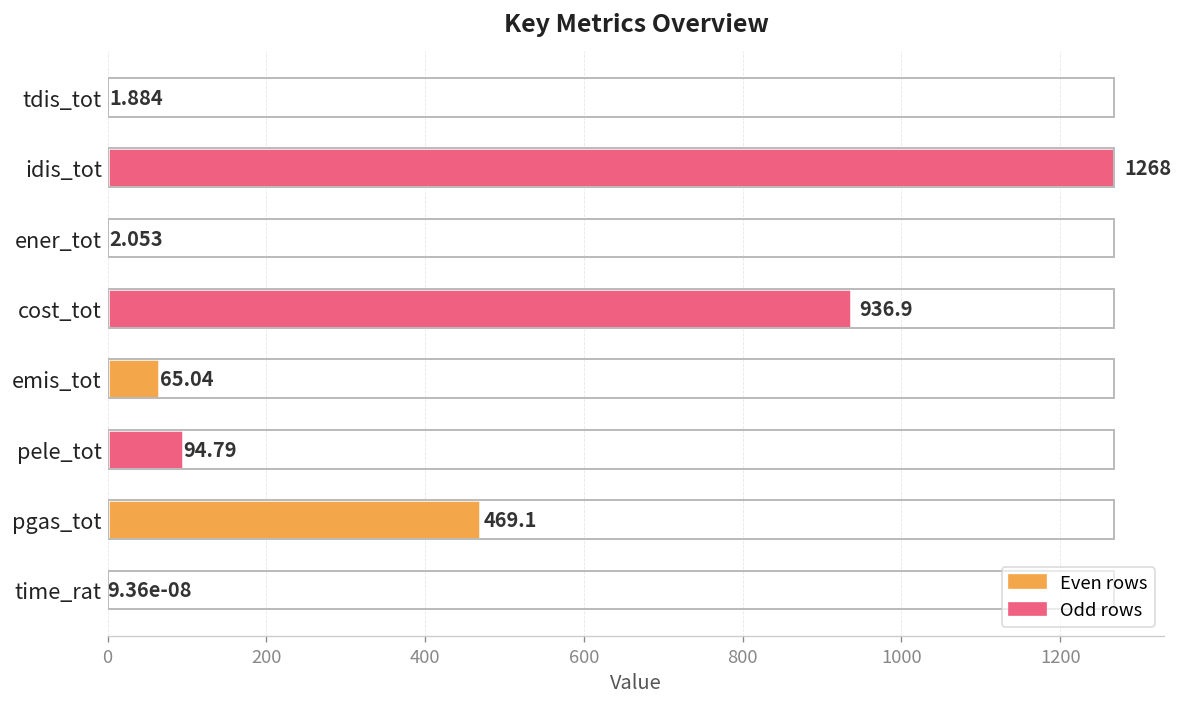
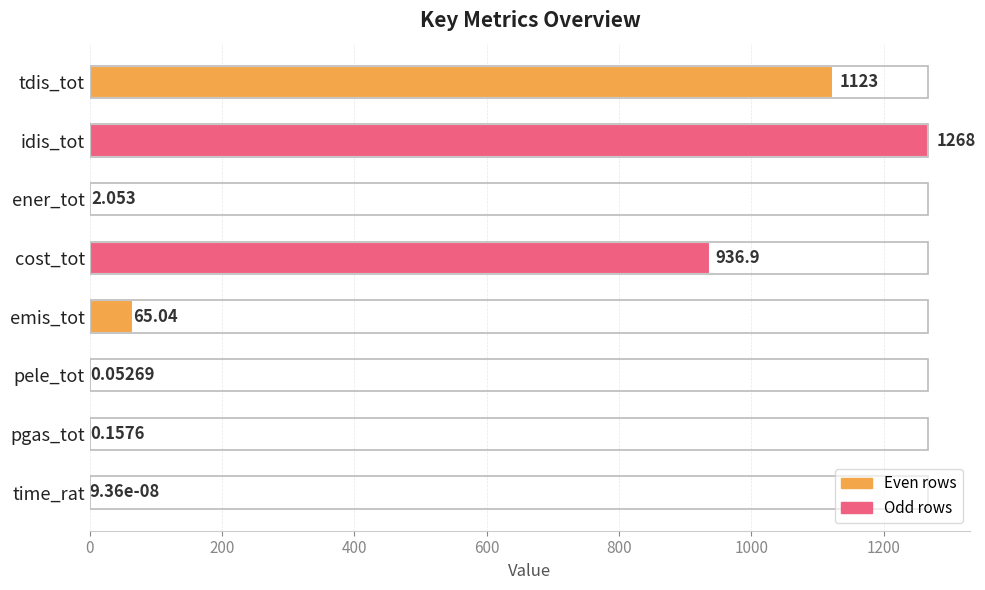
  {
-   "tdis_tot": "1.884",
+   "tdis_tot": "1123",
    "idis_tot": "1268",
    "ener_tot": "2.053",
    "cost_tot": "936.9",
    "emis_tot": "65.04",
-   "pele_tot": "94.79",
-   "pgas_tot": "469.1",
+   "pele_tot": "0.05269",
+   "pgas_tot": "0.1576",
    "time_rat": "9.36e-08"
  }
